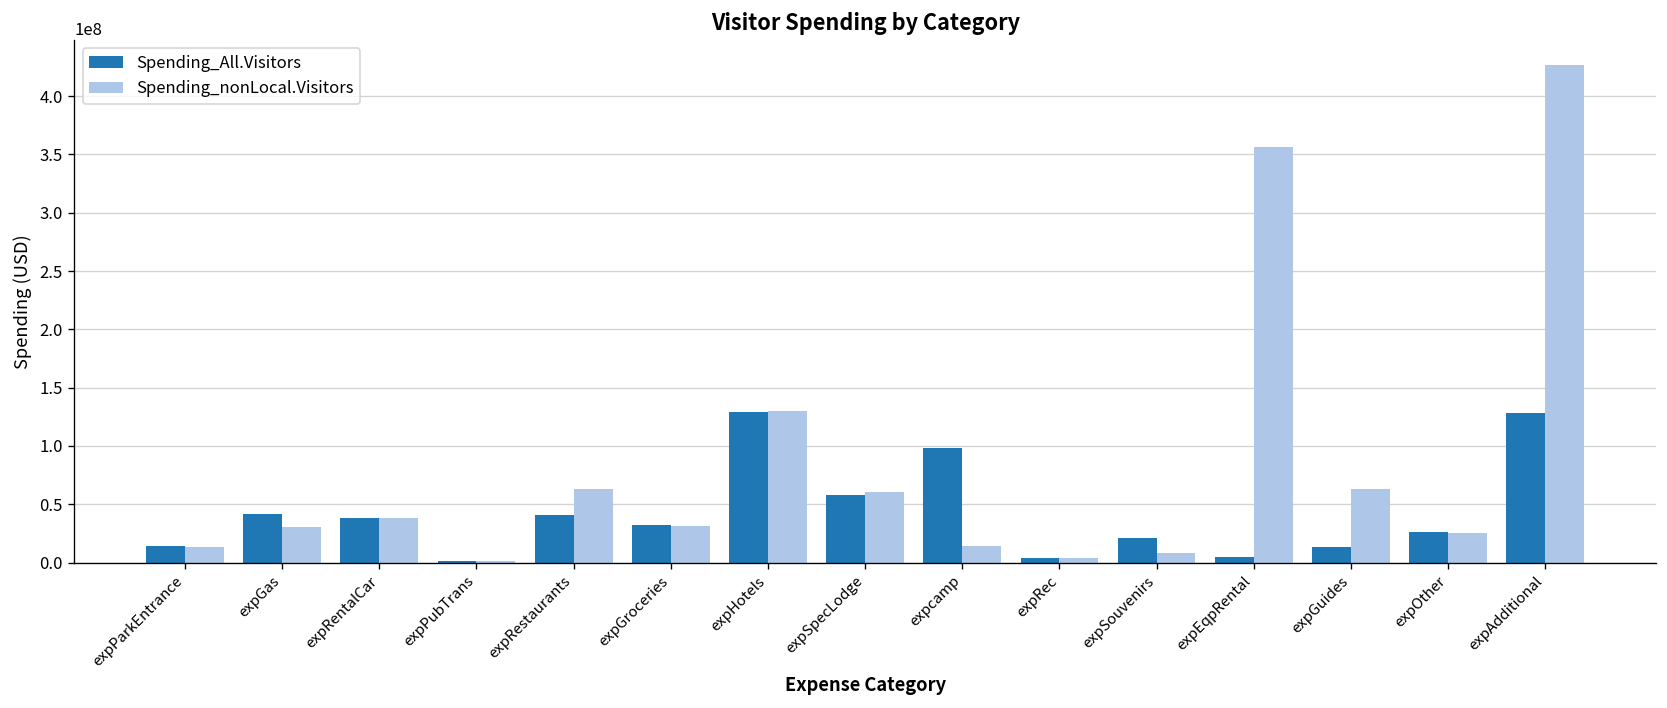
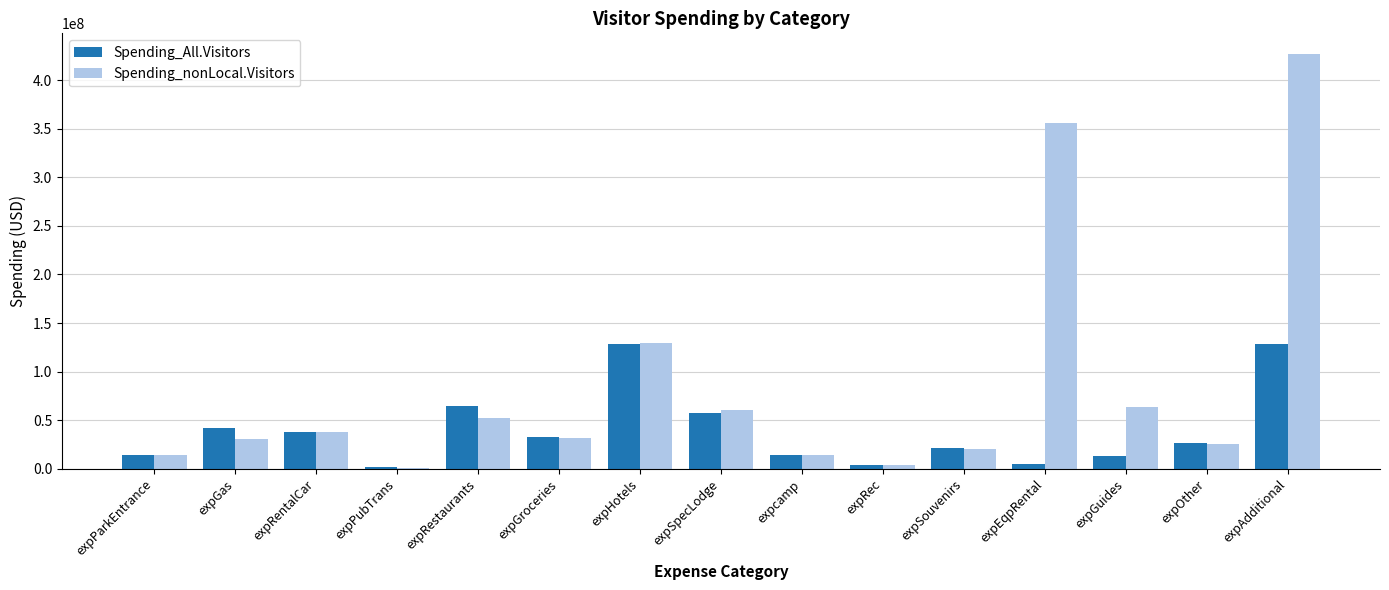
  {
    "Spending_All.Visitors": {
      "expParkEntrance": 10000000,
      "expGas": 40000000,
      "expRentalCar": 40000000,
-     "expRestaurants": 40000000,
+     "expRestaurants": 60000000,
      "expGroceries": 30000000,
      "expHotels": 130000000,
      "expSpecLodge": 60000000,
-     "expcamp": 100000000,
+     "expcamp": 10000000,
      "expRec": 0,
      "expSouvenirs": 20000000,
      "expEqpRental": 0,
      "expGuides": 10000000,
      "expOther": 30000000,
      "expAdditional": 130000000
    },
    "Spending_nonLocal.Visitors": {
      "expParkEntrance": 10000000,
      "expGas": 30000000,
      "expRentalCar": 40000000,
-     "expRestaurants": 60000000,
+     "expRestaurants": 50000000,
      "expGroceries": 30000000,
      "expHotels": 130000000,
      "expSpecLodge": 60000000,
      "expcamp": 10000000,
      "expRec": 0,
-     "expSouvenirs": 10000000,
+     "expSouvenirs": 20000000,
      "expEqpRental": 360000000,
      "expGuides": 60000000,
      "expOther": 30000000,
      "expAdditional": 430000000
    }
  }
